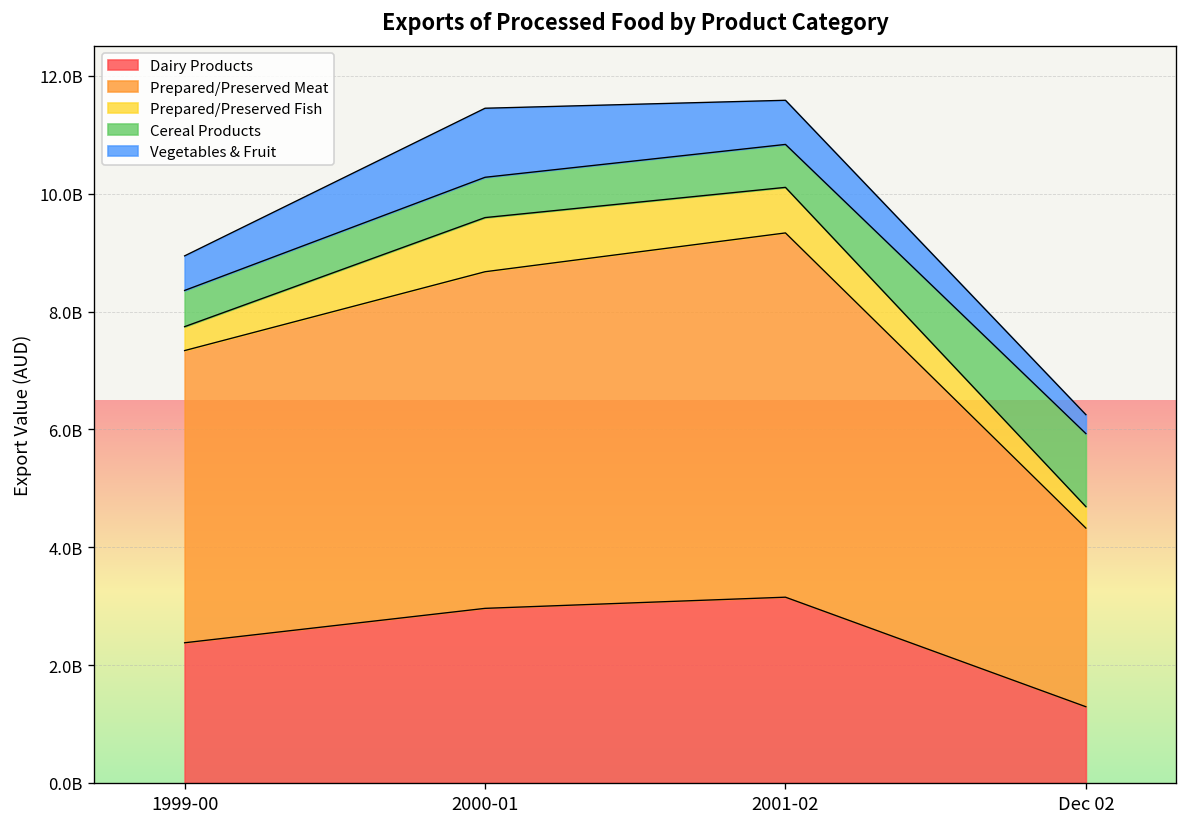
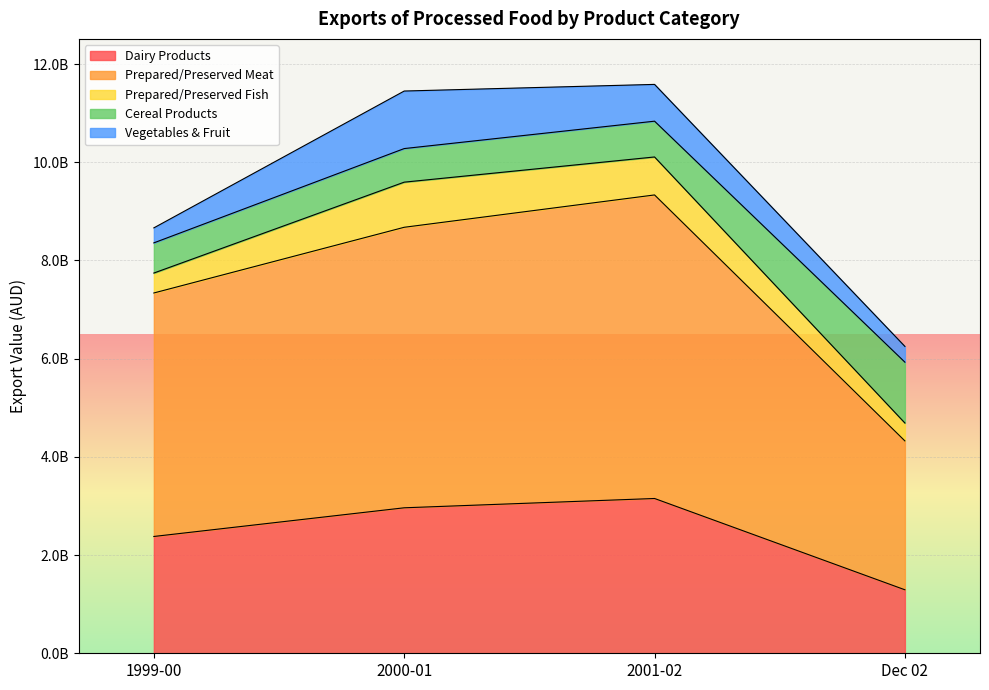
  {
    "Dairy Products": {
      "1999-00": 2400000000,
      "2000-01": 3000000000,
      "2001-02": 3200000000,
      "Dec 02": 1300000000
    },
    "Prepared/Preserved Meat": {
      "1999-00": 5000000000,
      "2000-01": 5700000000,
      "2001-02": 6200000000,
      "Dec 02": 3000000000
    },
    "Prepared/Preserved Fish": {
      "1999-00": 400000000,
      "2000-01": 900000000,
      "2001-02": 800000000,
      "Dec 02": 400000000
    },
    "Cereal Products": {
      "1999-00": 600000000,
      "2000-01": 700000000,
      "2001-02": 700000000,
      "Dec 02": 1200000000
    },
    "Vegetables & Fruit": {
-     "1999-00": 600000000,
+     "1999-00": 300000000,
      "2000-01": 1200000000,
      "2001-02": 700000000,
      "Dec 02": 300000000
    }
  }
